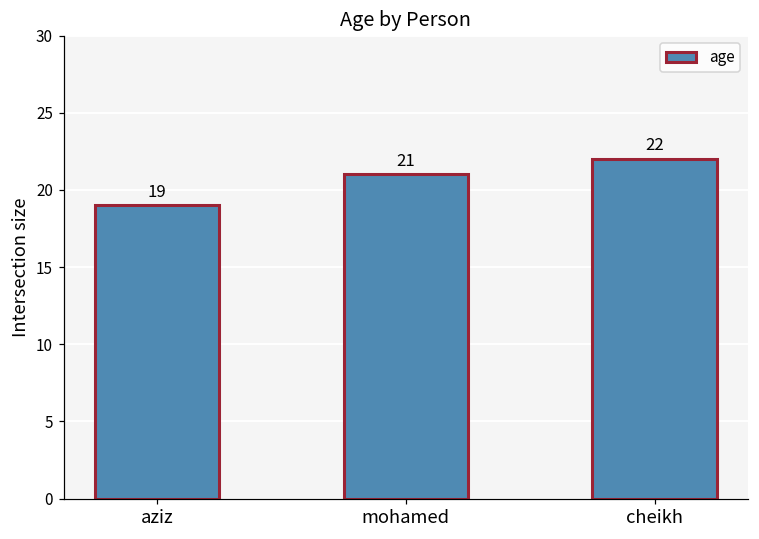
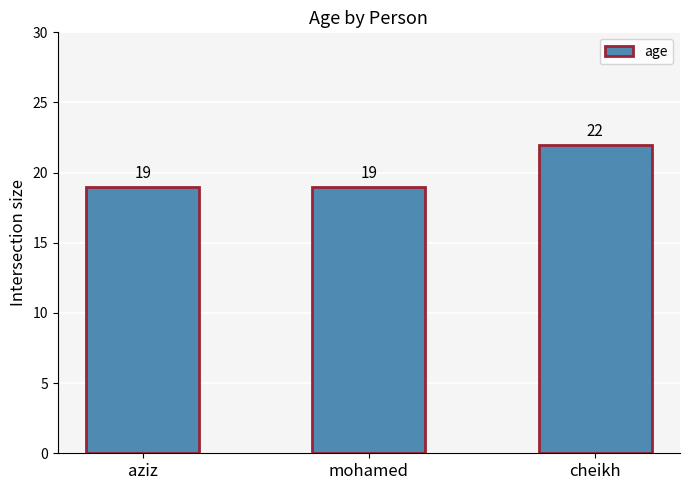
  {
    "aziz": 19,
-   "mohamed": 21,
+   "mohamed": 19,
    "cheikh": 22
  }
